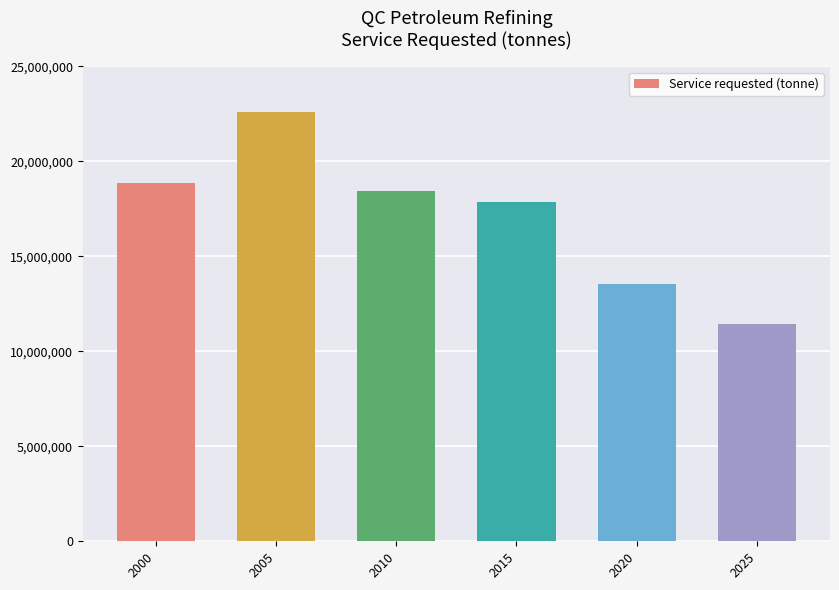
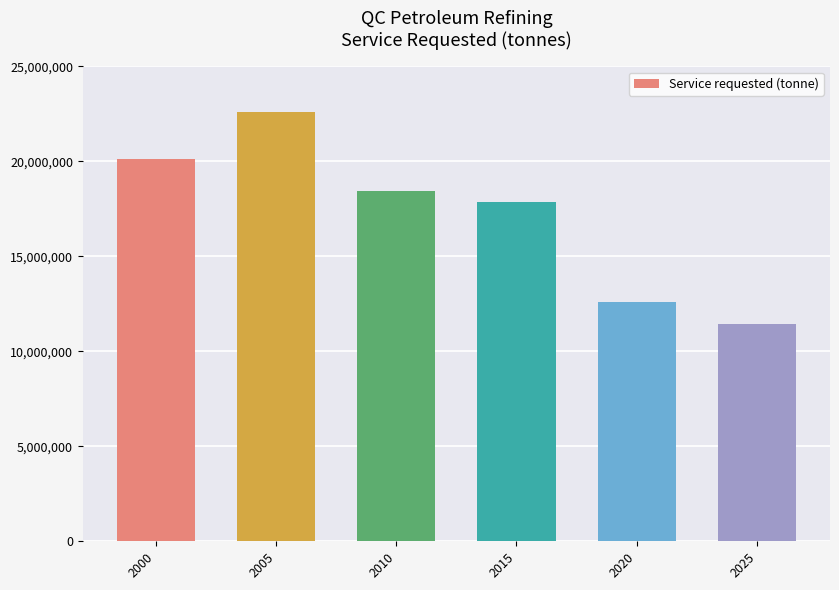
  {
-   "2000": "18,900,000",
+   "2000": "20,100,000",
    "2005": "22,600,000",
    "2010": "18,400,000",
    "2015": "17,800,000",
-   "2020": "13,600,000",
+   "2020": "12,600,000",
    "2025": "11,500,000"
  }
